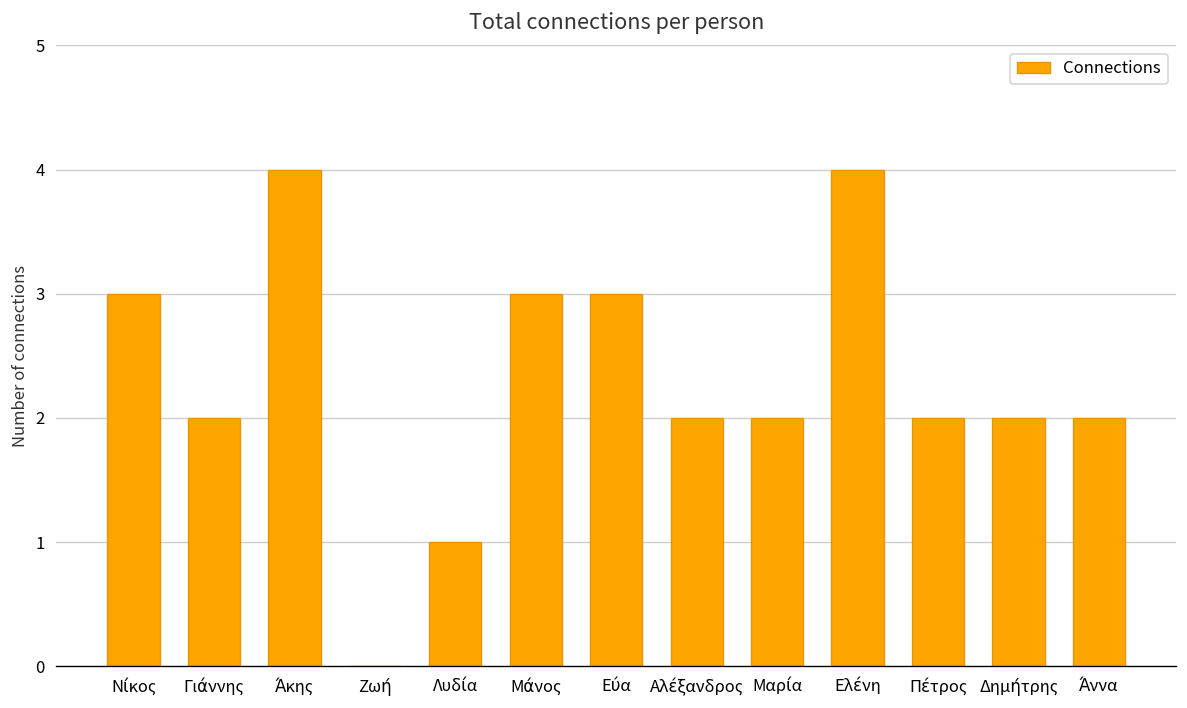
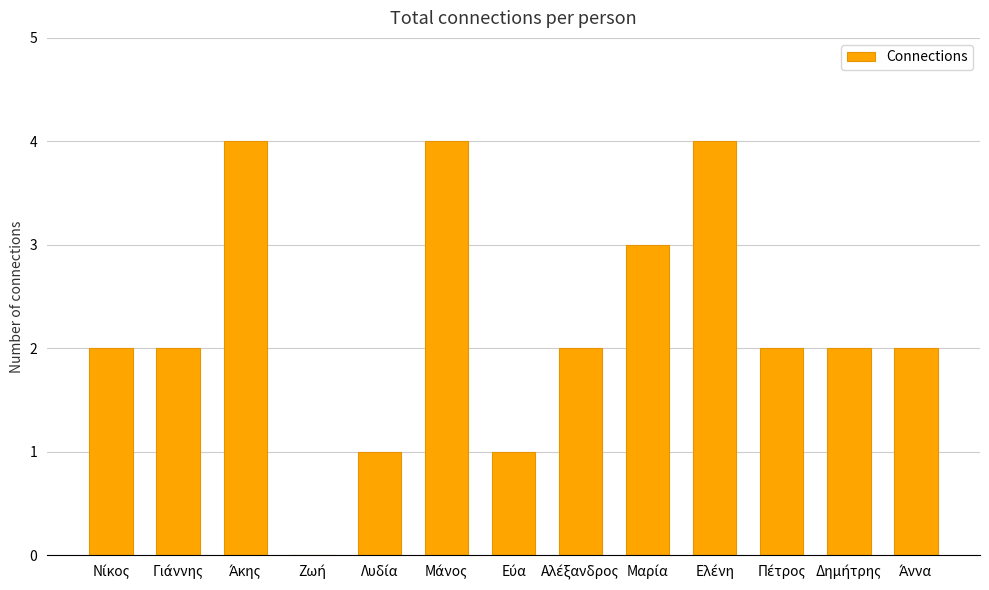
  {
-   "Νίκος": 3,
+   "Νίκος": 2,
    "Γιάννης": 2,
    "Άκης": 4,
    "Ζωή": 0,
    "Λυδία": 1,
-   "Μάνος": 3,
-   "Εύα": 3,
+   "Μάνος": 4,
+   "Εύα": 1,
    "Αλέξανδρος": 2,
-   "Μαρία": 2,
+   "Μαρία": 3,
    "Ελένη": 4,
    "Πέτρος": 2,
    "Δημήτρης": 2,
    "Άννα": 2
  }
